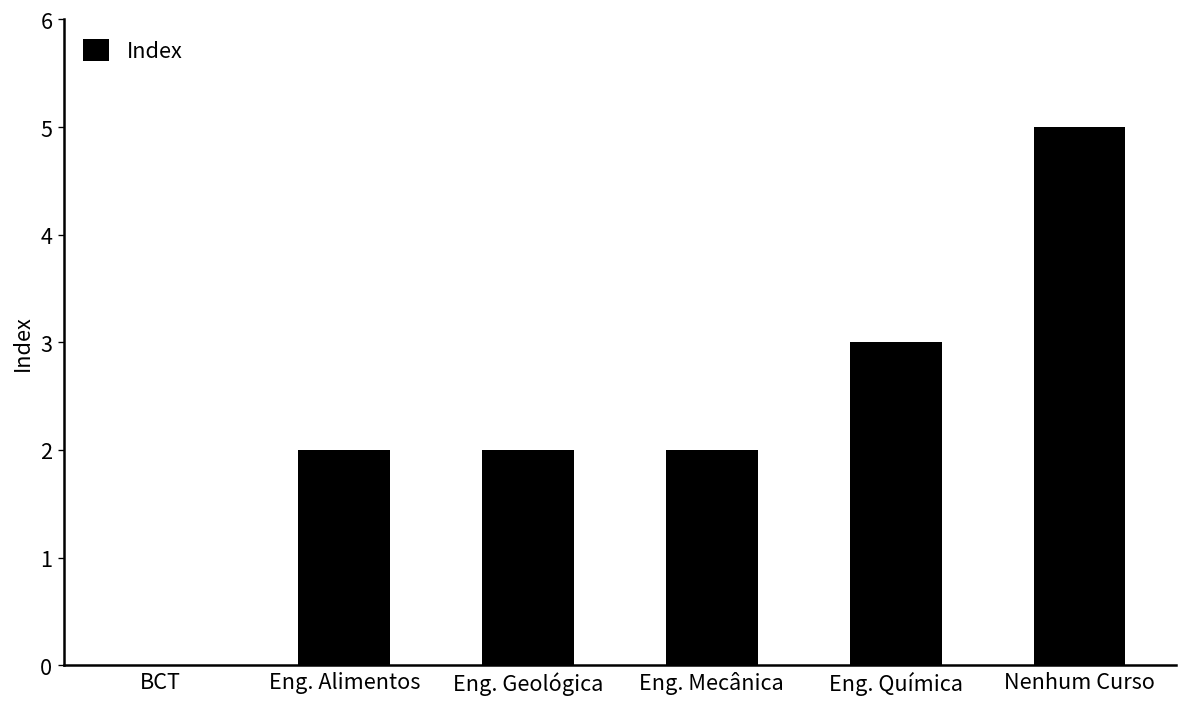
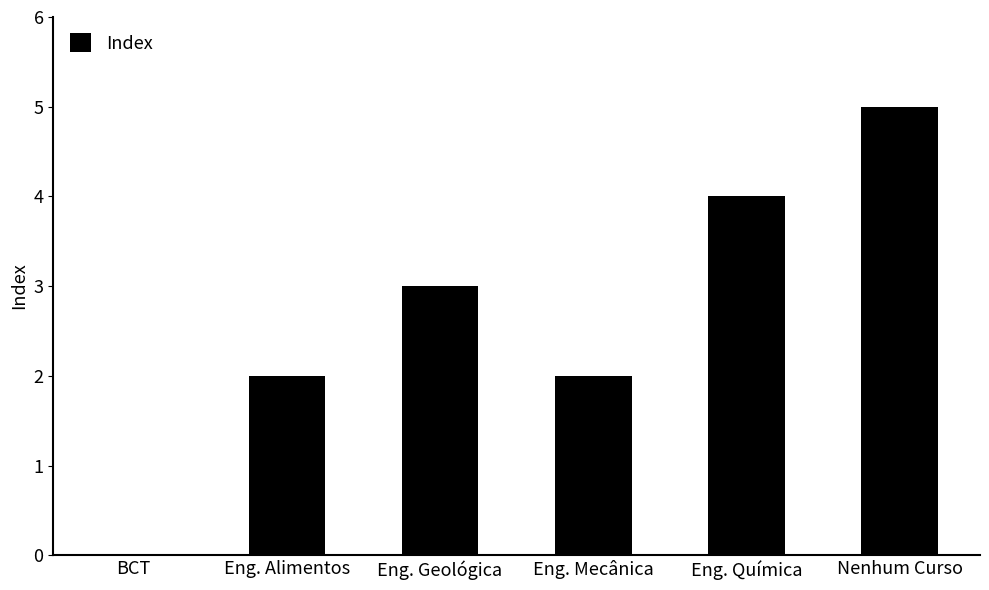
  {
    "BCT": 0,
    "Eng. Alimentos": 2,
-   "Eng. Geológica": 2,
+   "Eng. Geológica": 3,
    "Eng. Mecânica": 2,
-   "Eng. Química": 3,
+   "Eng. Química": 4,
    "Nenhum Curso": 5
  }
